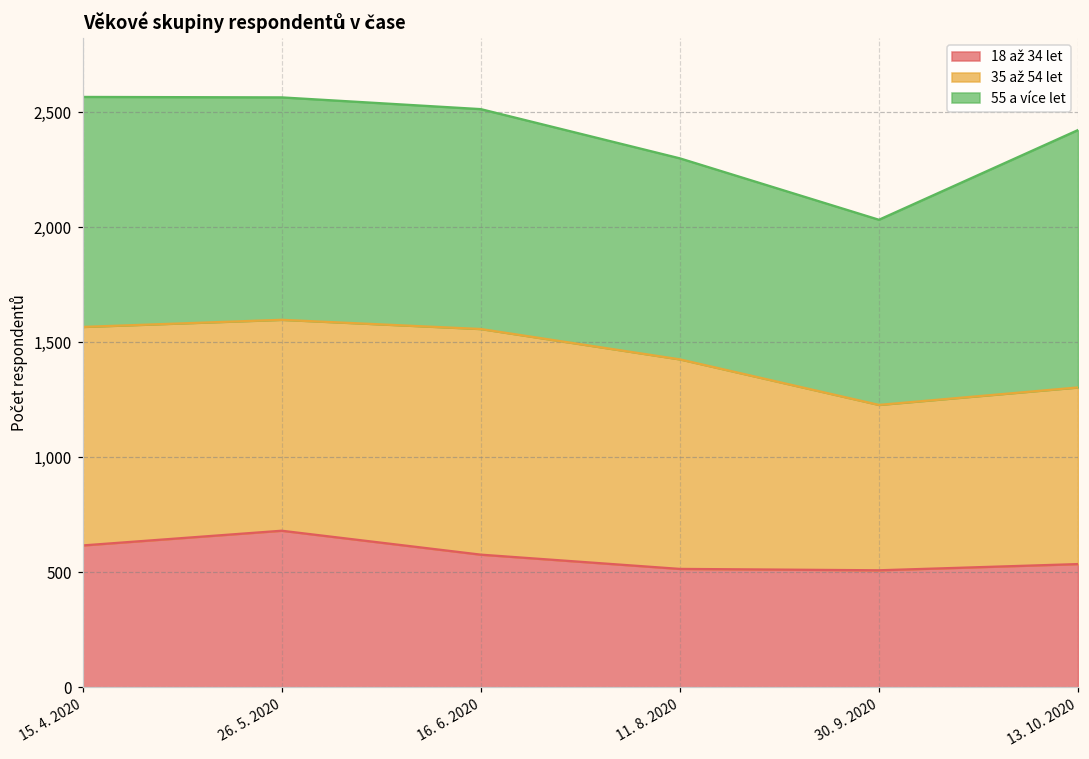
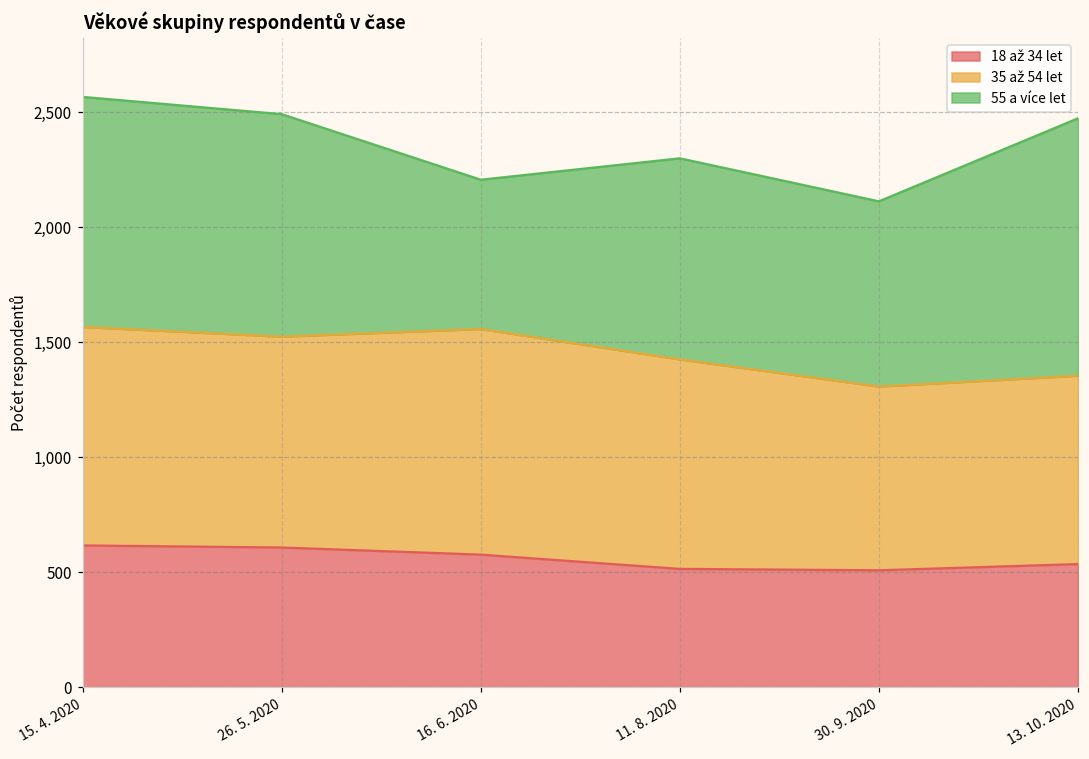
  {
    "18 až 34 let": {
      "15. 4. 2020": "620",
-     "26. 5. 2020": "680",
+     "26. 5. 2020": "610",
      "16. 6. 2020": "580",
      "11. 8. 2020": "520",
      "30. 9. 2020": "510",
      "13. 10. 2020": "540"
    },
    "35 až 54 let": {
      "15. 4. 2020": "950",
      "26. 5. 2020": "920",
      "16. 6. 2020": "980",
      "11. 8. 2020": "910",
-     "30. 9. 2020": "720",
-     "13. 10. 2020": "770"
+     "30. 9. 2020": "800",
+     "13. 10. 2020": "820"
    },
    "55 a více let": {
      "15. 4. 2020": "1,000",
      "26. 5. 2020": "970",
-     "16. 6. 2020": "960",
+     "16. 6. 2020": "650",
      "11. 8. 2020": "870",
      "30. 9. 2020": "810",
      "13. 10. 2020": "1,120"
    }
  }
